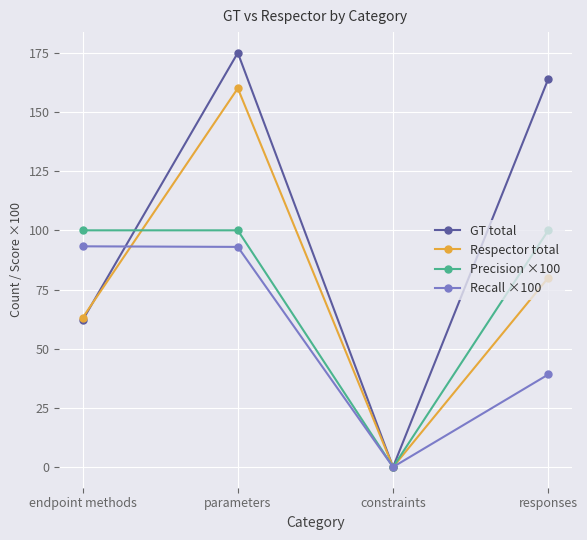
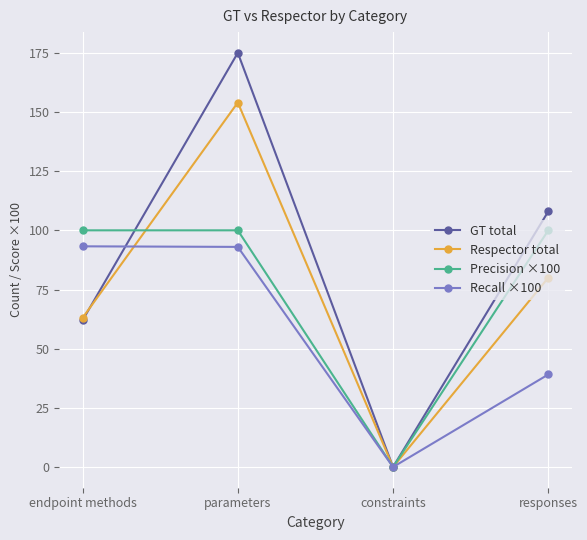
  {
    "GT total": {
      "parameters": 175,
-     "responses": 164
+     "responses": 108
    },
    "Respector total": {
-     "parameters": 160
+     "parameters": 154
    },
    "Precision ×100": {
      "endpoint methods": 100,
      "parameters": 100
    },
    "Recall ×100": {
      "endpoint methods": 93,
      "parameters": 93,
      "responses": 39
    }
  }
